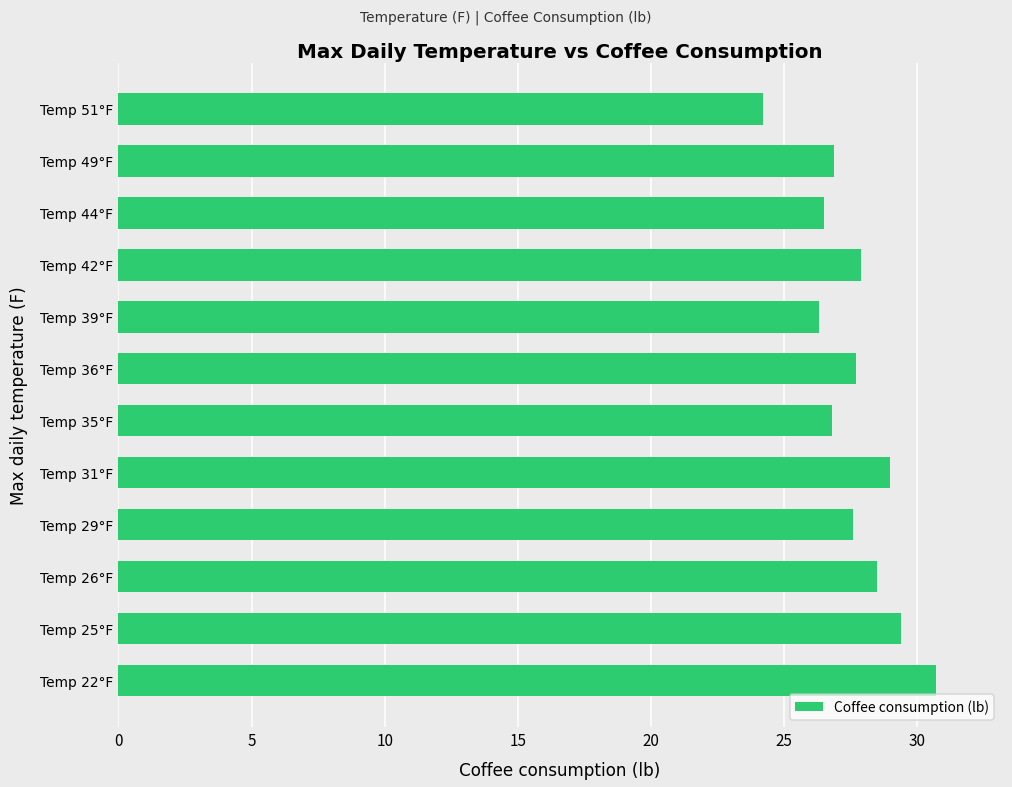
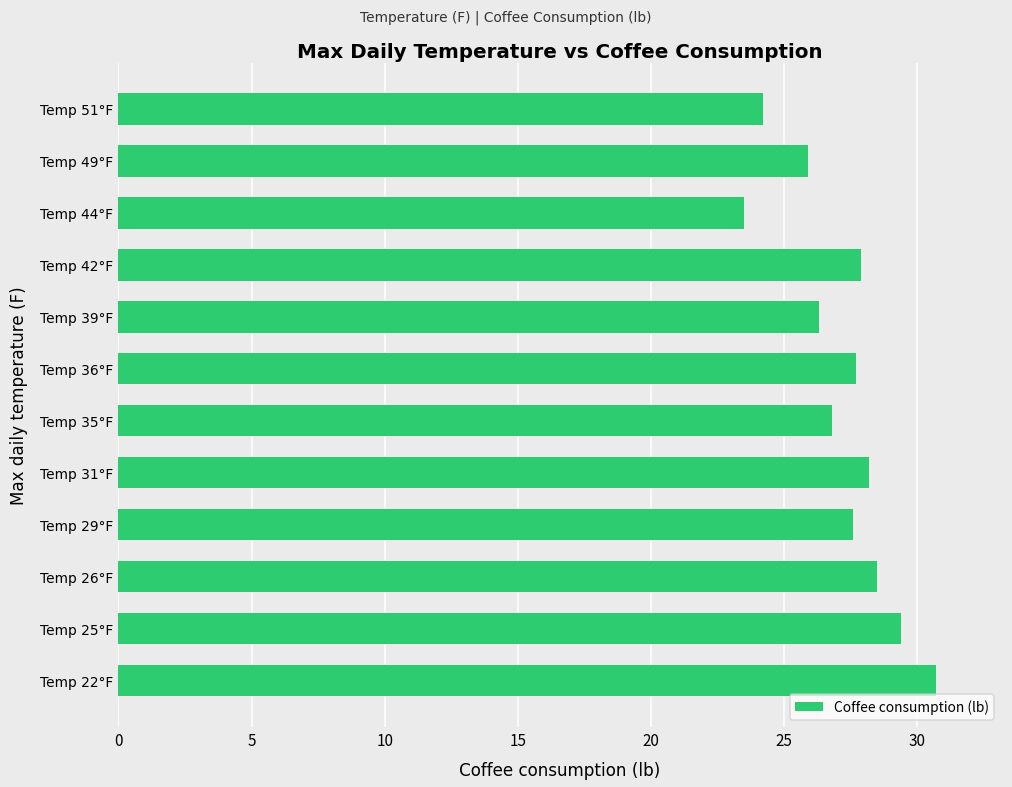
  {
    "Temp 51°F": 24.2,
-   "Temp 49°F": 26.9,
-   "Temp 44°F": 26.5,
+   "Temp 49°F": 25.9,
+   "Temp 44°F": 23.5,
    "Temp 42°F": 27.9,
    "Temp 39°F": 26.3,
    "Temp 36°F": 27.7,
    "Temp 35°F": 26.8,
-   "Temp 31°F": 29.0,
+   "Temp 31°F": 28.2,
    "Temp 29°F": 27.6,
    "Temp 26°F": 28.5,
    "Temp 25°F": 29.4,
    "Temp 22°F": 30.7
  }
